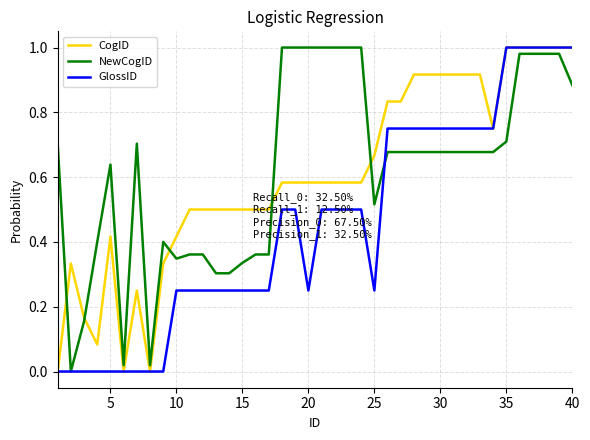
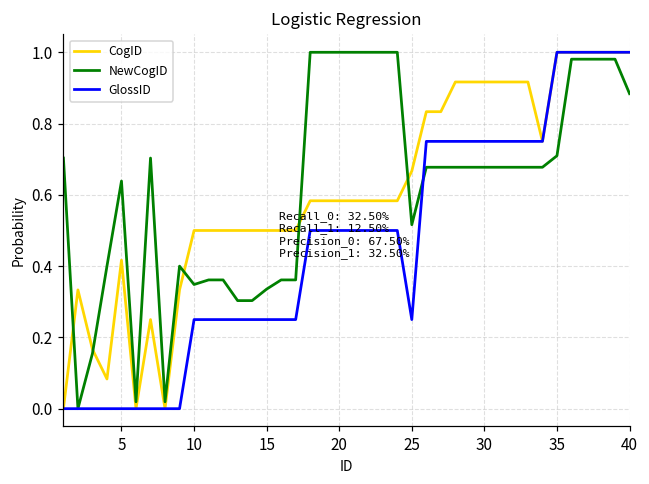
  {
    "CogID": {
      "5": 0.42,
-     "10": 0.42,
+     "10": 0.50,
      "15": 0.50,
      "25": 0.67,
      "30": 0.92
    },
    "NewCogID": {
      "5": 0.64,
      "10": 0.35,
      "15": 0.34,
      "20": 1.00,
      "25": 0.52,
      "30": 0.68,
      "35": 0.71,
      "40": 0.88
    },
    "GlossID": {
      "5": 0.00,
      "10": 0.25,
      "15": 0.25,
-     "20": 0.25,
+     "20": 0.50,
      "25": 0.25,
      "30": 0.75
    }
  }
